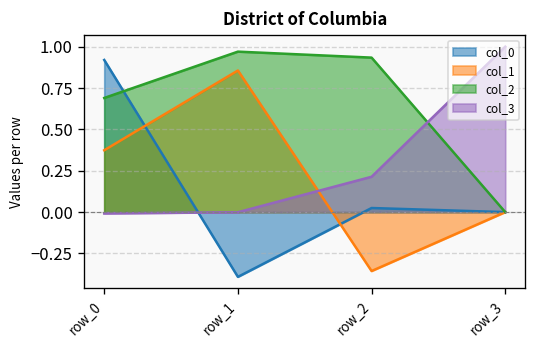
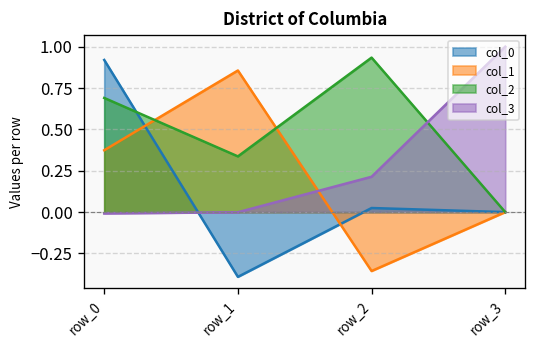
  {
    "col_2": {
      "row_0": 0.69,
-     "row_1": 0.97,
+     "row_1": 0.34,
      "row_2": 0.93
    }
  }
